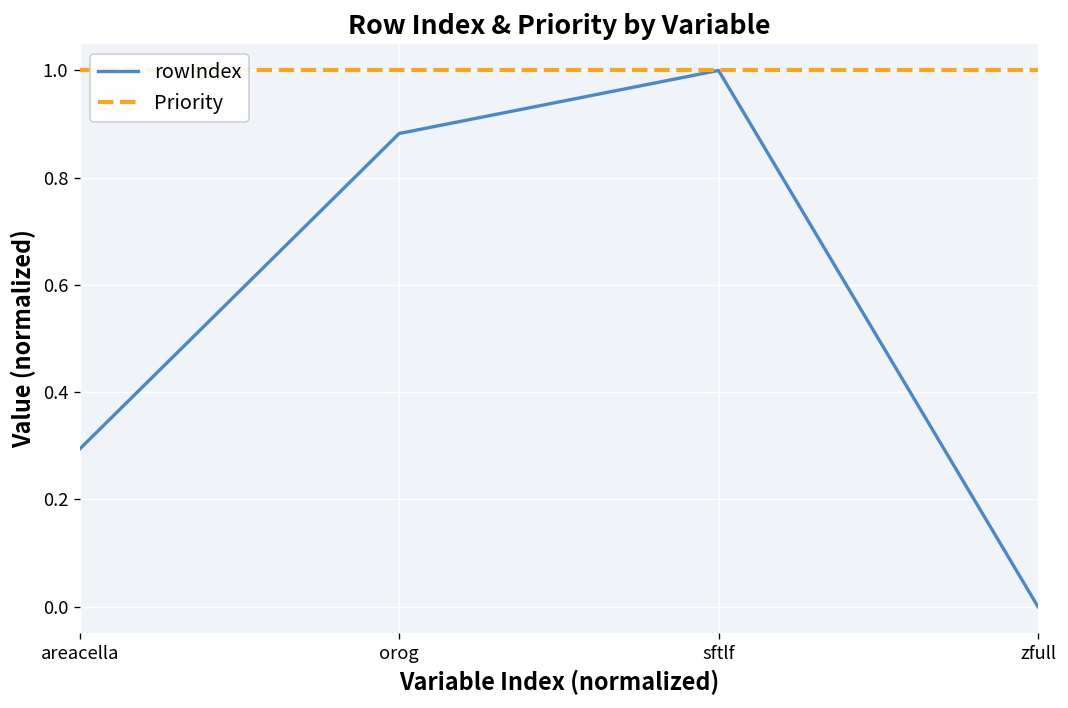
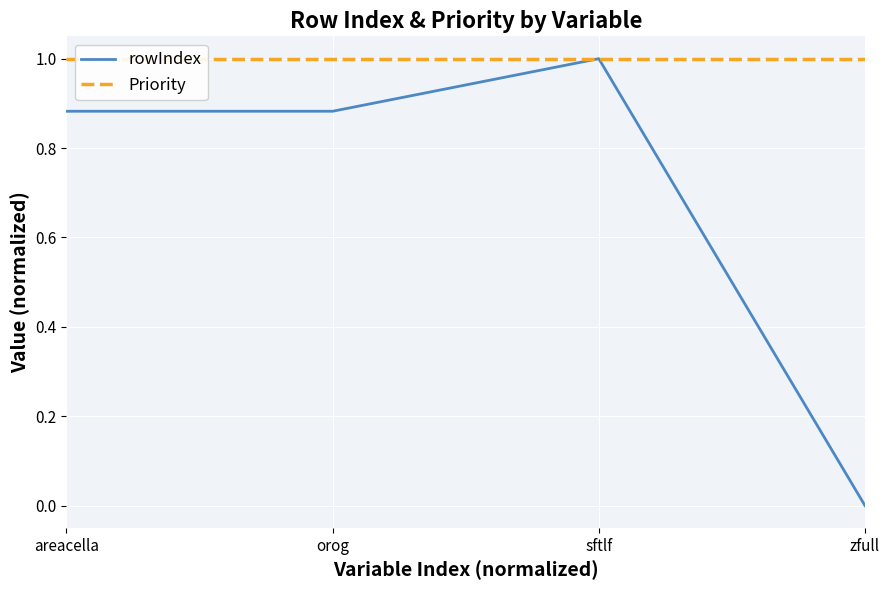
  {
    "rowIndex": {
-     "areacella": 0.29,
+     "areacella": 0.88,
      "orog": 0.88,
      "zfull": 0.00
    },
    "Priority": {
      "areacella": 1.00,
      "orog": 1.00,
      "zfull": 1.00
    }
  }
